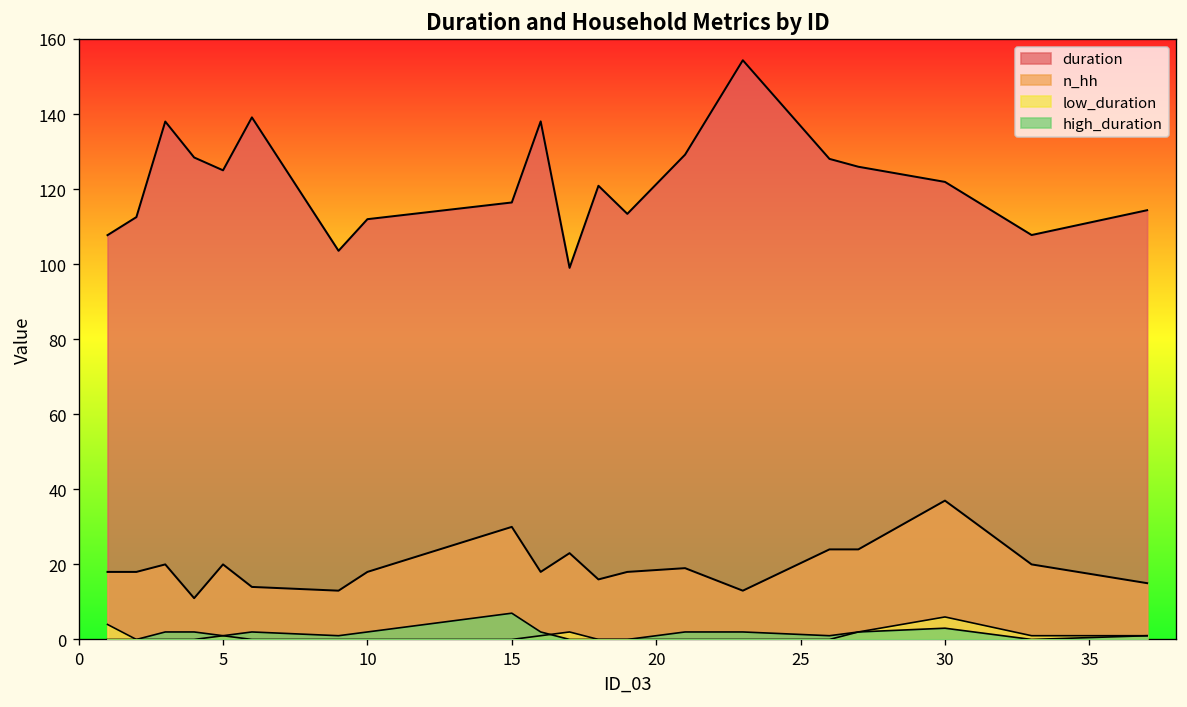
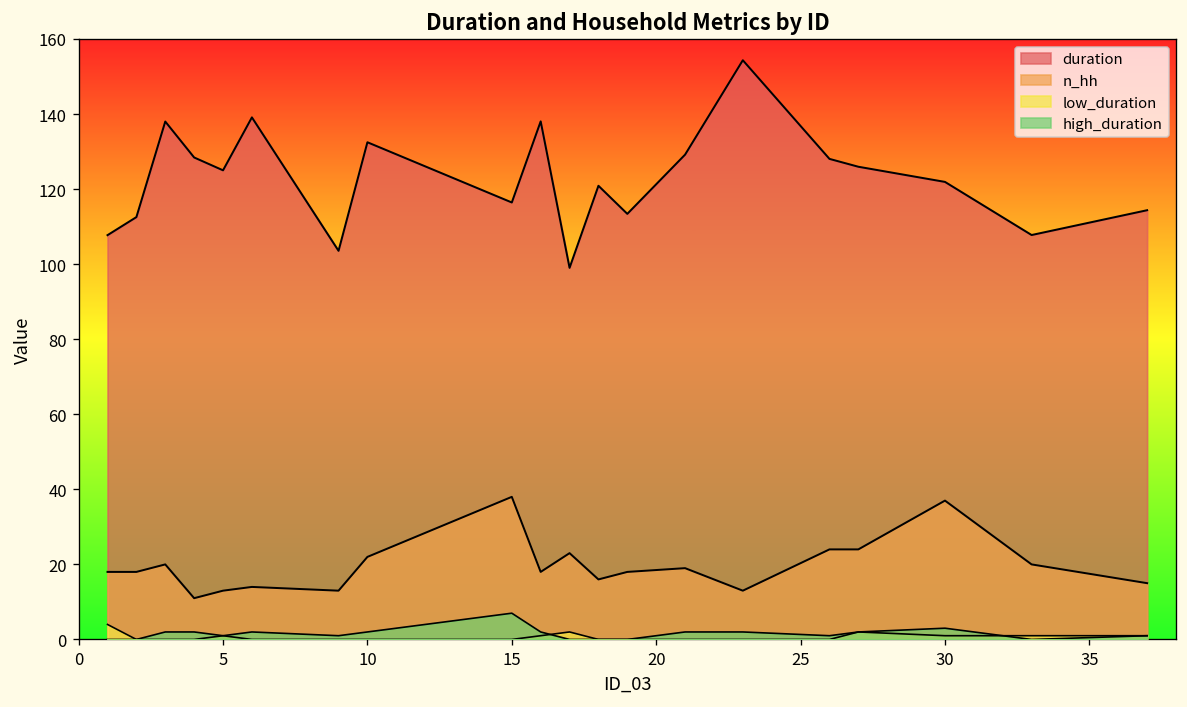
  {
    "duration": {
      "5": 125,
-     "10": 112,
+     "10": 132,
      "15": 116,
      "30": 122
    },
    "n_hh": {
-     "5": 20,
-     "10": 18,
-     "15": 30,
+     "5": 13,
+     "10": 22,
+     "15": 38,
      "30": 37
    },
    "low_duration": {
      "10": 0,
      "15": 0,
-     "30": 6
+     "30": 1
    },
    "high_duration": {
      "10": 2,
      "15": 7,
      "30": 3
    }
  }
